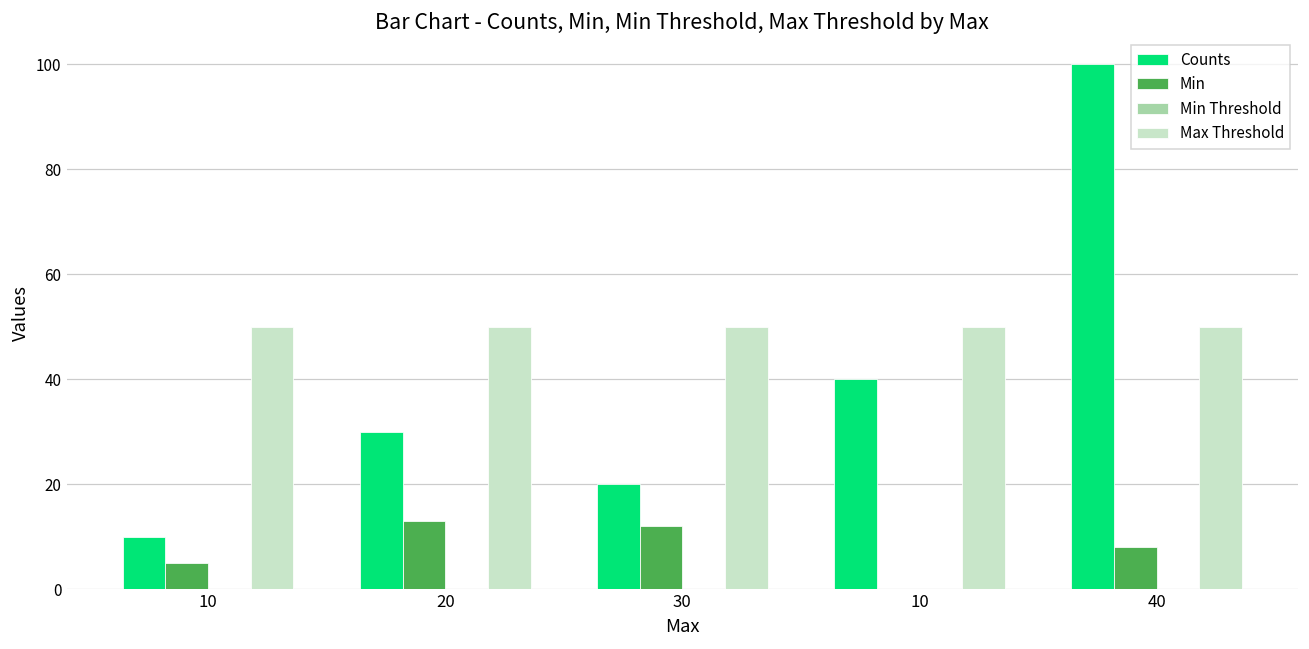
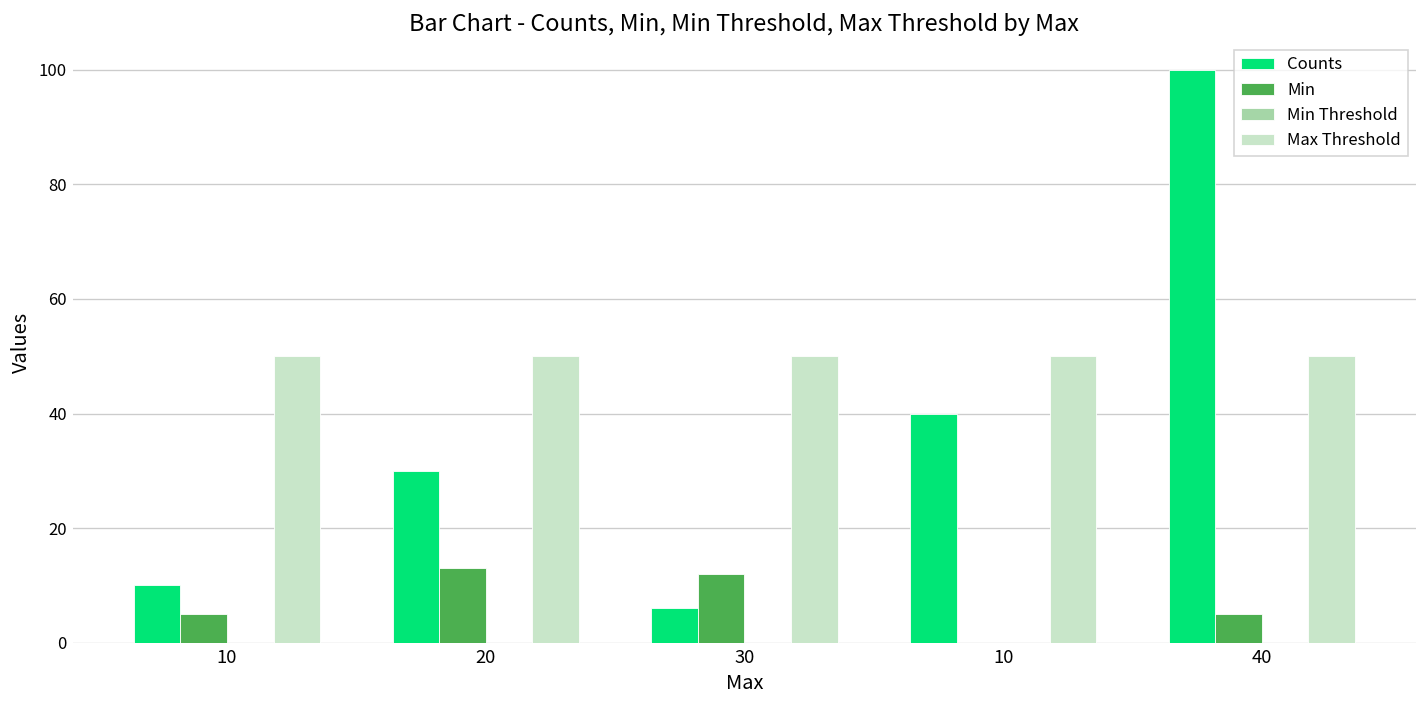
  {
    "Counts": {
      "20": 30,
-     "30": 20,
+     "30": 6,
      "40": 100
    },
    "Min": {
      "20": 13,
      "30": 12,
-     "40": 8
+     "40": 5
    }
  }
